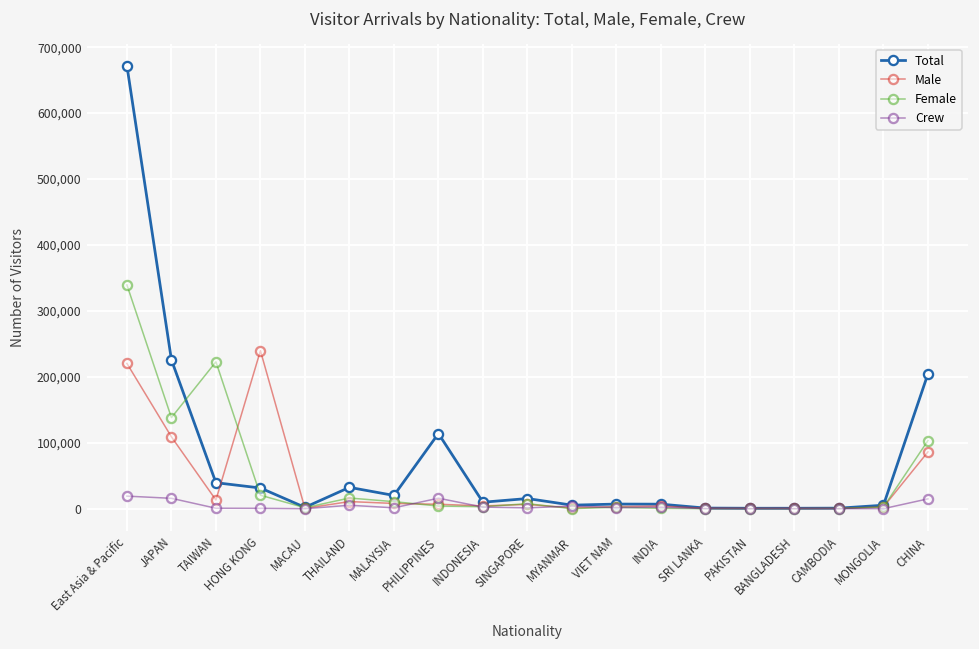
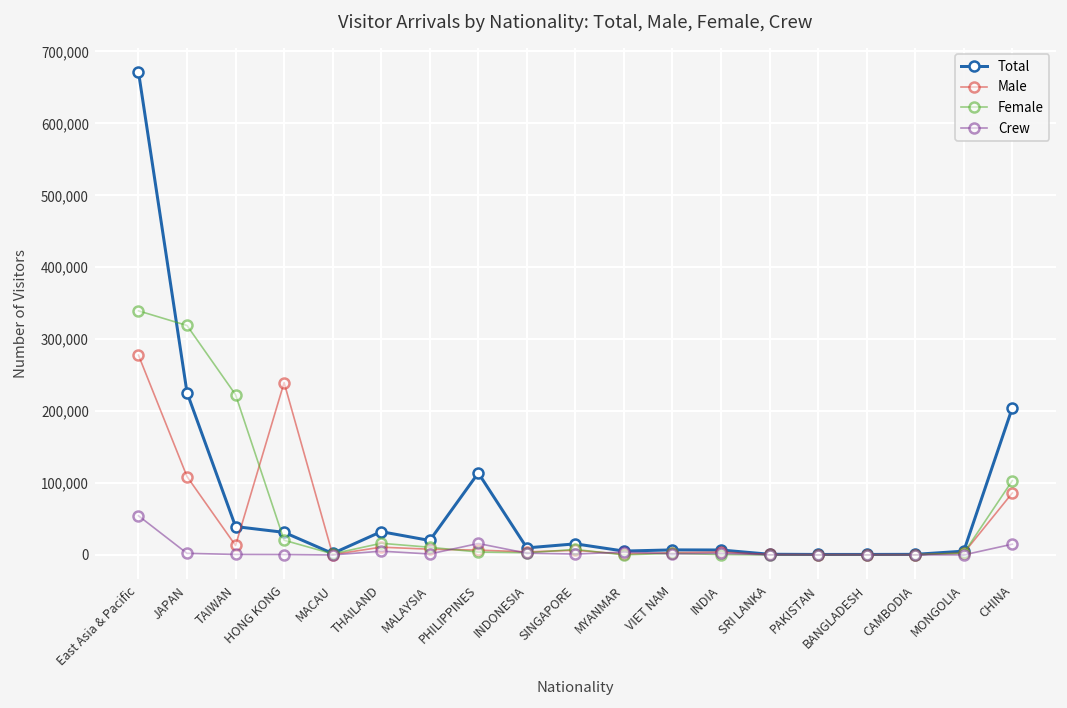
  {
    "Total": {
      "East Asia & Pacific": "670,000",
      "JAPAN": "230,000",
      "TAIWAN": "40,000",
      "HONG KONG": "30,000",
      "THAILAND": "30,000",
      "MALAYSIA": "20,000",
      "PHILIPPINES": "110,000",
      "INDONESIA": "10,000",
      "SINGAPORE": "20,000",
      "CHINA": "200,000"
    },
    "Male": {
-     "East Asia & Pacific": "220,000",
+     "East Asia & Pacific": "280,000",
      "JAPAN": "110,000",
      "TAIWAN": "10,000",
      "HONG KONG": "240,000",
      "THAILAND": "10,000",
      "CHINA": "90,000"
    },
    "Female": {
      "East Asia & Pacific": "340,000",
-     "JAPAN": "140,000",
+     "JAPAN": "320,000",
      "TAIWAN": "220,000",
      "HONG KONG": "20,000",
      "THAILAND": "20,000",
      "CHINA": "100,000"
    },
    "Crew": {
-     "East Asia & Pacific": "20,000",
-     "JAPAN": "20,000",
+     "East Asia & Pacific": "50,000",
+     "JAPAN": "0",
      "TAIWAN": "0",
      "HONG KONG": "0",
      "THAILAND": "10,000",
      "MALAYSIA": "0",
      "PHILIPPINES": "20,000",
      "SINGAPORE": "0",
      "CHINA": "10,000"
    }
  }
